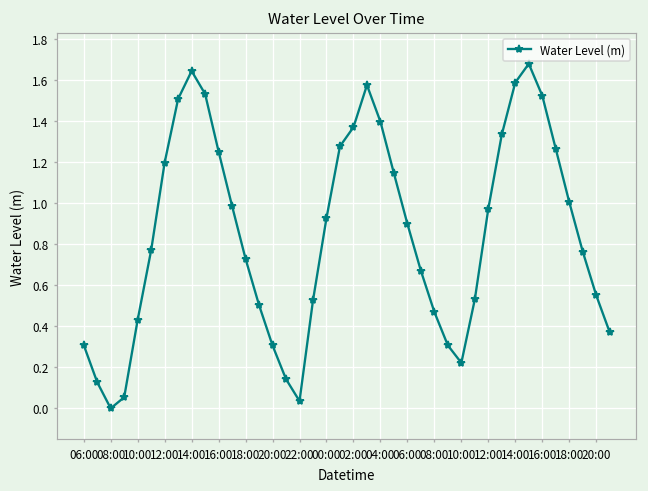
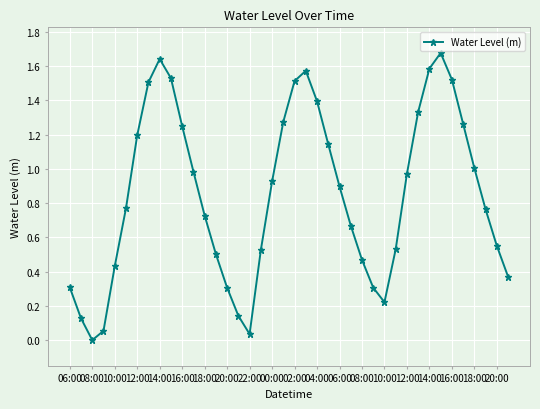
  {
    "22:00": 0.03,
    "00:00": 0.93,
-   "02:00": 1.37,
+   "02:00": 1.51,
    "04:00": 1.40
  }
